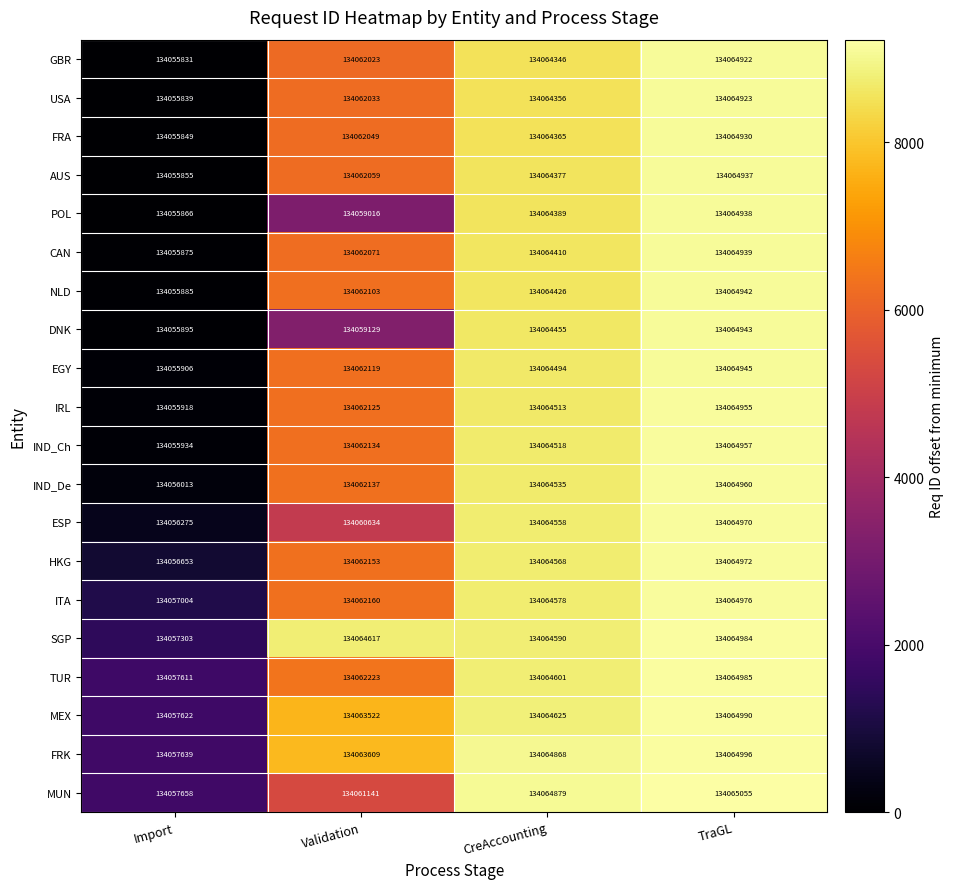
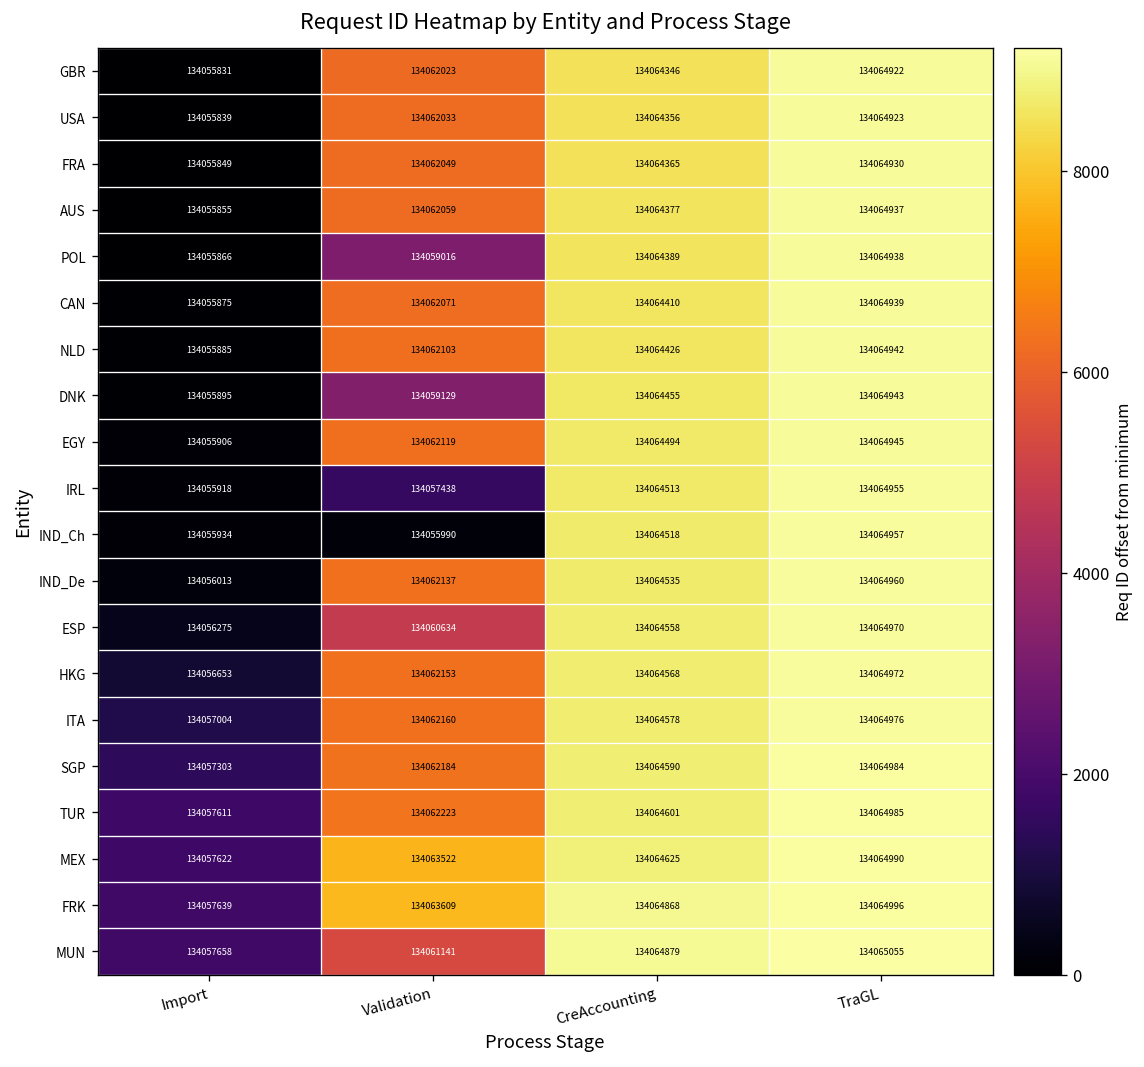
  {
    "GBR": {
      "Import": 134055831,
      "Validation": 134062023,
      "CreAccounting": 134064346,
      "TraGL": 134064922
    },
    "USA": {
      "Import": 134055839,
      "Validation": 134062033,
      "CreAccounting": 134064356,
      "TraGL": 134064923
    },
    "FRA": {
      "Import": 134055849,
      "Validation": 134062049,
      "CreAccounting": 134064365,
      "TraGL": 134064930
    },
    "AUS": {
      "Import": 134055855,
      "Validation": 134062059,
      "CreAccounting": 134064377,
      "TraGL": 134064937
    },
    "POL": {
      "Import": 134055866,
      "Validation": 134059016,
      "CreAccounting": 134064389,
      "TraGL": 134064938
    },
    "CAN": {
      "Import": 134055875,
      "Validation": 134062071,
      "CreAccounting": 134064410,
      "TraGL": 134064939
    },
    "NLD": {
      "Import": 134055885,
      "Validation": 134062103,
      "CreAccounting": 134064426,
      "TraGL": 134064942
    },
    "DNK": {
      "Import": 134055895,
      "Validation": 134059129,
      "CreAccounting": 134064455,
      "TraGL": 134064943
    },
    "EGY": {
      "Import": 134055906,
      "Validation": 134062119,
      "CreAccounting": 134064494,
      "TraGL": 134064945
    },
    "IRL": {
      "Import": 134055918,
-     "Validation": 134062125,
+     "Validation": 134057438,
      "CreAccounting": 134064513,
      "TraGL": 134064955
    },
    "IND_Ch": {
      "Import": 134055934,
-     "Validation": 134062134,
+     "Validation": 134055990,
      "CreAccounting": 134064518,
      "TraGL": 134064957
    },
    "IND_De": {
      "Import": 134056013,
      "Validation": 134062137,
      "CreAccounting": 134064535,
      "TraGL": 134064960
    },
    "ESP": {
      "Import": 134056275,
      "Validation": 134060634,
      "CreAccounting": 134064558,
      "TraGL": 134064970
    },
    "HKG": {
      "Import": 134056653,
      "Validation": 134062153,
      "CreAccounting": 134064568,
      "TraGL": 134064972
    },
    "ITA": {
      "Import": 134057004,
      "Validation": 134062160,
      "CreAccounting": 134064578,
      "TraGL": 134064976
    },
    "SGP": {
      "Import": 134057303,
-     "Validation": 134064617,
+     "Validation": 134062184,
      "CreAccounting": 134064590,
      "TraGL": 134064984
    },
    "TUR": {
      "Import": 134057611,
      "Validation": 134062223,
      "CreAccounting": 134064601,
      "TraGL": 134064985
    },
    "MEX": {
      "Import": 134057622,
      "Validation": 134063522,
      "CreAccounting": 134064625,
      "TraGL": 134064990
    },
    "FRK": {
      "Import": 134057639,
      "Validation": 134063609,
      "CreAccounting": 134064868,
      "TraGL": 134064996
    },
    "MUN": {
      "Import": 134057658,
      "Validation": 134061141,
      "CreAccounting": 134064879,
      "TraGL": 134065055
    }
  }
